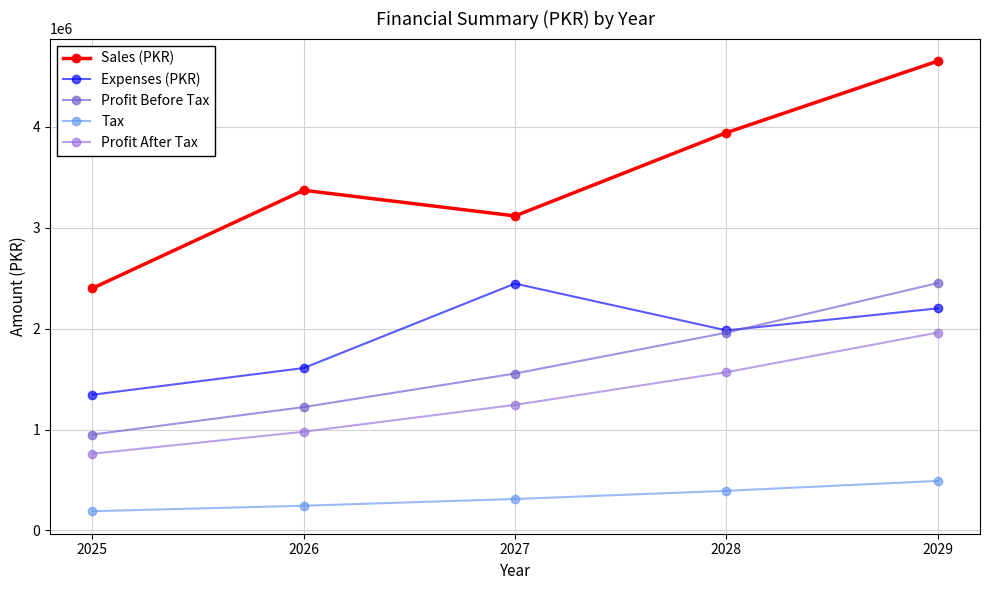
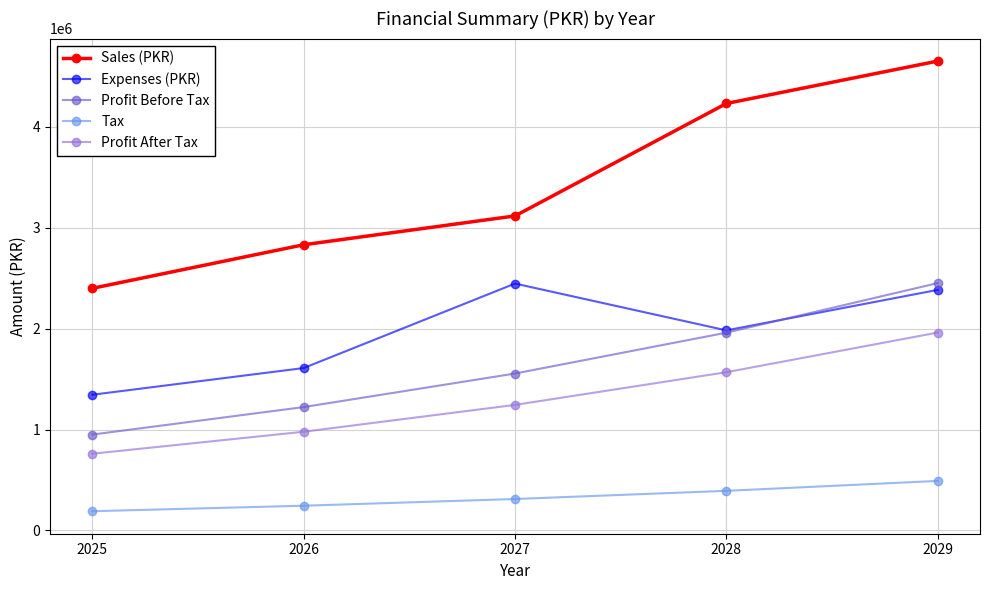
  {
    "Sales (PKR)": {
      "2025": 2400000,
-     "2026": 3370000,
+     "2026": 2830000,
      "2027": 3120000,
-     "2028": 3940000,
+     "2028": 4230000,
      "2029": 4650000
    },
    "Expenses (PKR)": {
      "2025": 1340000,
      "2026": 1610000,
      "2027": 2450000,
-     "2029": 2200000
+     "2029": 2380000
    },
    "Tax": {
      "2025": 190000,
      "2026": 240000,
      "2027": 310000,
      "2028": 390000,
      "2029": 490000
    }
  }
